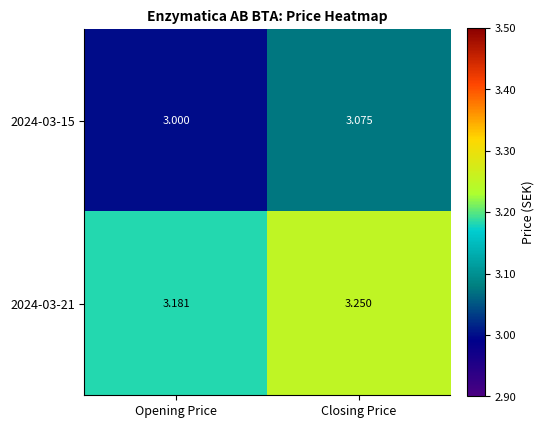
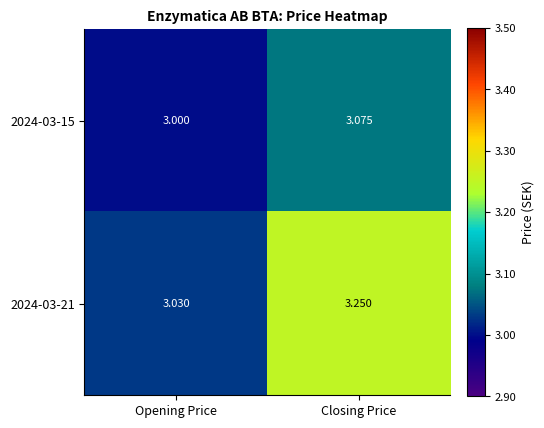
  {
    "2024-03-15": {
      "Opening Price": 3.000,
      "Closing Price": 3.075
    },
    "2024-03-21": {
-     "Opening Price": 3.181,
+     "Opening Price": 3.030,
      "Closing Price": 3.250
    }
  }
